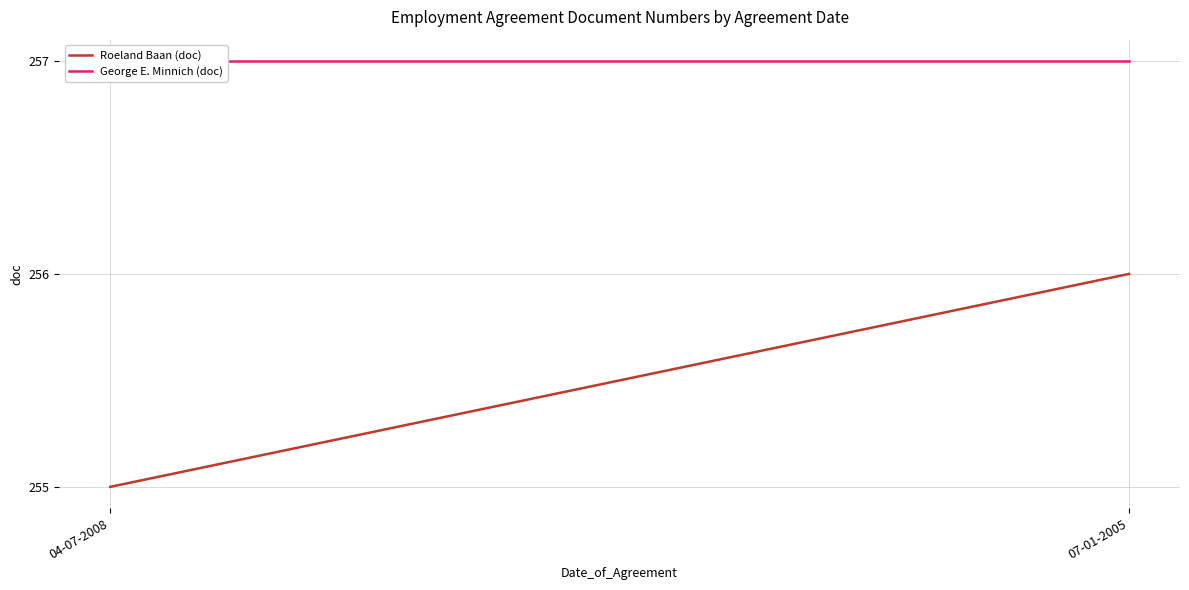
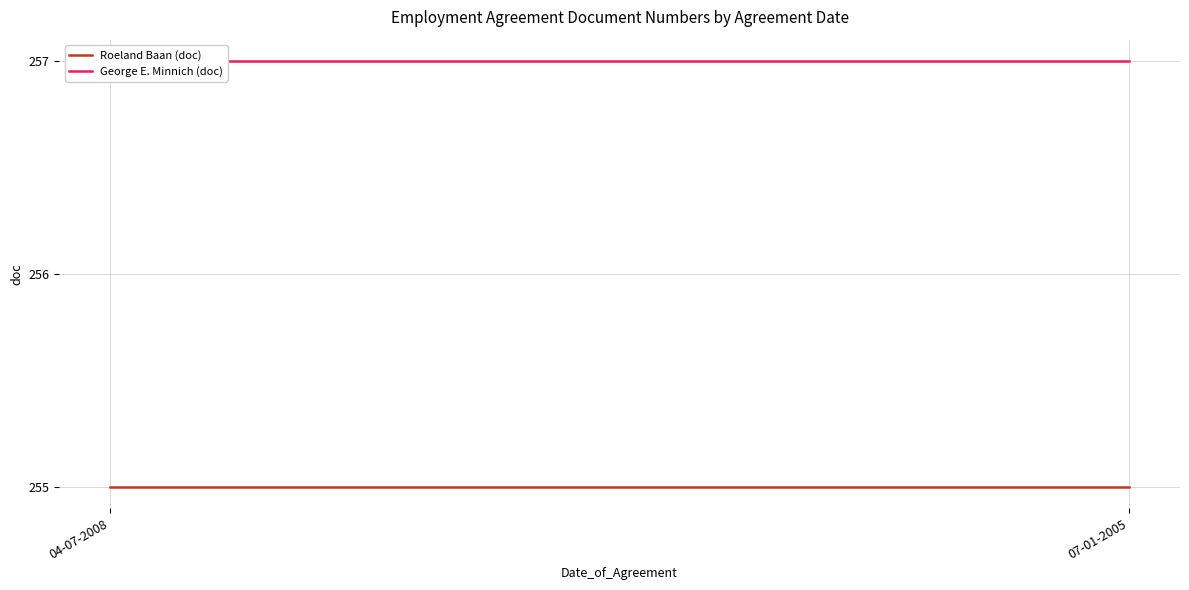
  {
    "Roeland Baan (doc)": {
      "04-07-2008": 255,
-     "07-01-2005": 256
+     "07-01-2005": 255
    },
    "George E. Minnich (doc)": {
      "07-01-2005": 257
    }
  }
